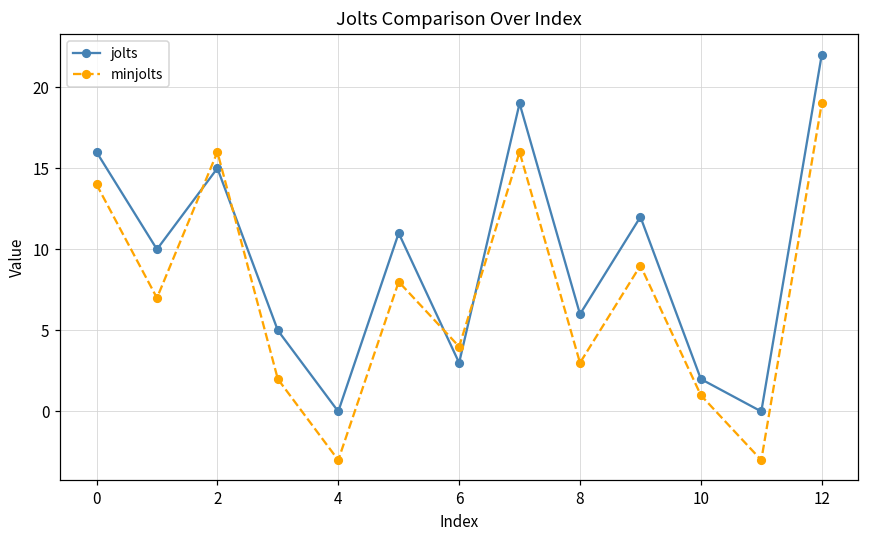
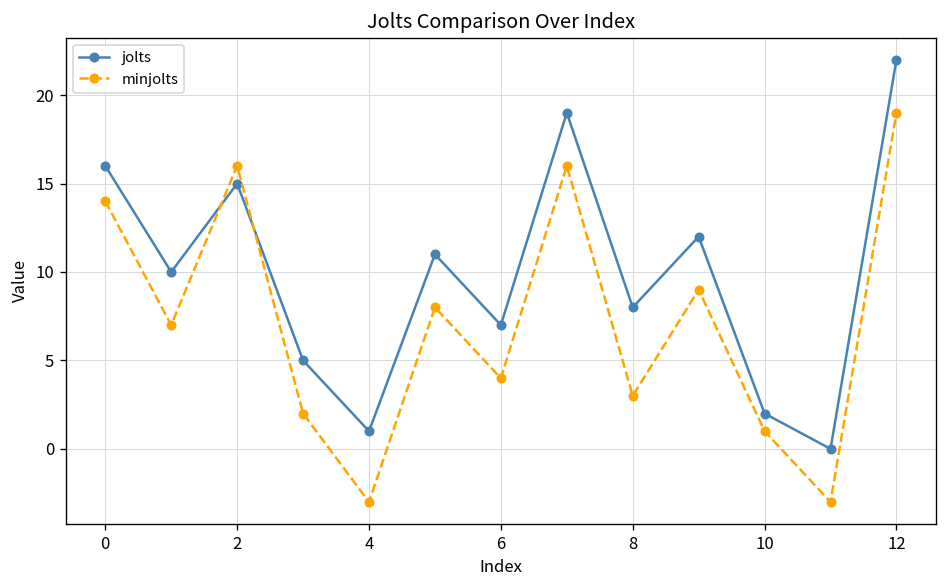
  {
    "jolts": {
      "0": 16,
      "2": 15,
-     "4": 0,
-     "6": 3,
-     "8": 6,
+     "4": 1,
+     "6": 7,
+     "8": 8,
      "10": 2,
      "12": 22
    },
    "minjolts": {
      "0": 14,
      "2": 16,
      "4": -3,
      "6": 4,
      "8": 3,
      "10": 1,
      "12": 19
    }
  }
